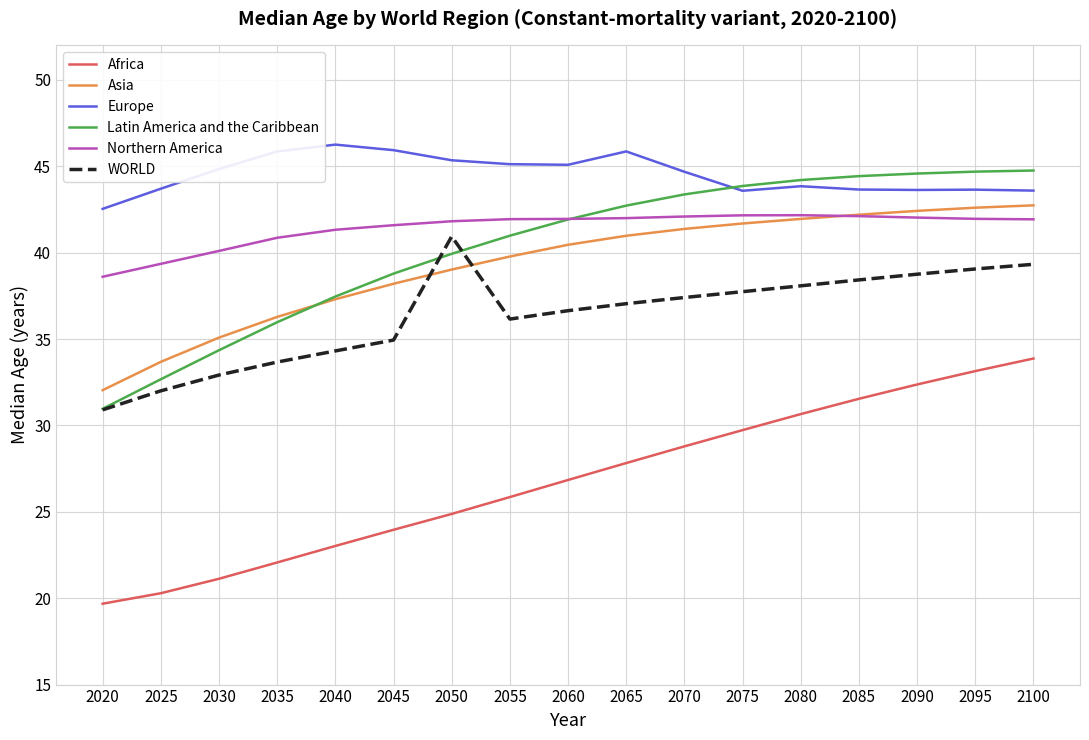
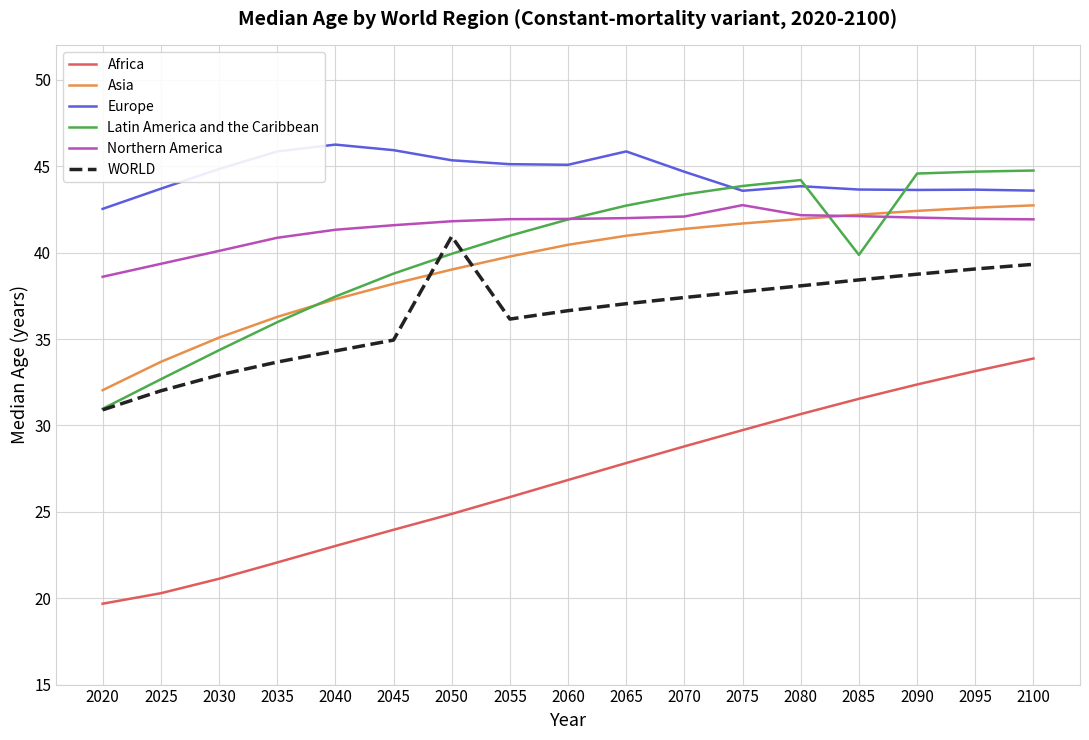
  {
    "Europe": {
      "2020": 42.5,
      "2025": 43.7,
      "2040": 46.3,
      "2045": 45.9,
      "2050": 45.4,
      "2055": 45.1,
      "2060": 45.1,
      "2065": 45.9,
      "2070": 44.7,
      "2075": 43.6,
      "2080": 43.8,
      "2085": 43.7,
      "2090": 43.6,
      "2095": 43.6,
      "2100": 43.6
    },
    "Latin America and the Caribbean": {
      "2025": 32.7,
      "2030": 34.4,
      "2035": 36.0,
      "2040": 37.5,
      "2045": 38.8,
      "2050": 39.9,
      "2055": 41.0,
      "2065": 42.7,
      "2070": 43.4,
      "2075": 43.9,
      "2080": 44.2,
-     "2085": 44.4,
+     "2085": 39.9,
      "2090": 44.6,
      "2095": 44.7,
      "2100": 44.8
    },
    "Northern America": {
      "2020": 38.6,
      "2025": 39.4,
      "2030": 40.1,
      "2035": 40.9,
      "2040": 41.3,
      "2045": 41.6,
      "2050": 41.8,
      "2055": 41.9,
      "2065": 42.0,
      "2070": 42.1,
-     "2075": 42.2,
+     "2075": 42.8,
      "2080": 42.2,
      "2090": 42.0,
      "2095": 42.0,
      "2100": 41.9
    },
    "WORLD": {
      "2025": 32.0,
      "2030": 32.9,
      "2035": 33.7,
      "2040": 34.3,
      "2045": 34.9,
      "2050": 40.9,
      "2055": 36.2,
      "2060": 36.6,
      "2065": 37.0,
      "2070": 37.4,
      "2075": 37.7,
      "2080": 38.1,
      "2085": 38.4,
      "2090": 38.8,
      "2095": 39.1,
      "2100": 39.3
    }
  }
